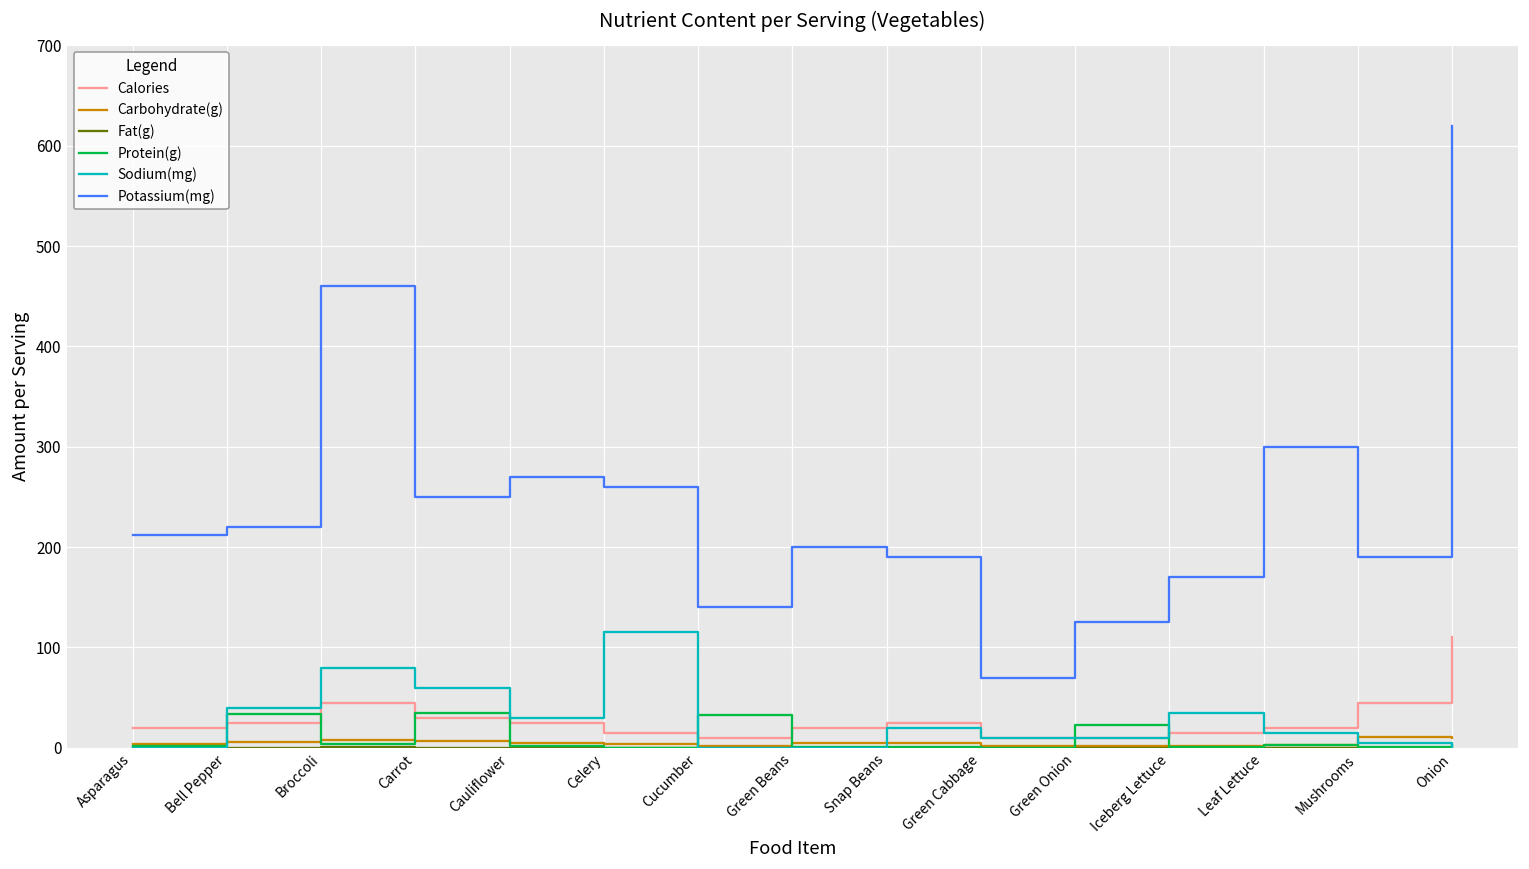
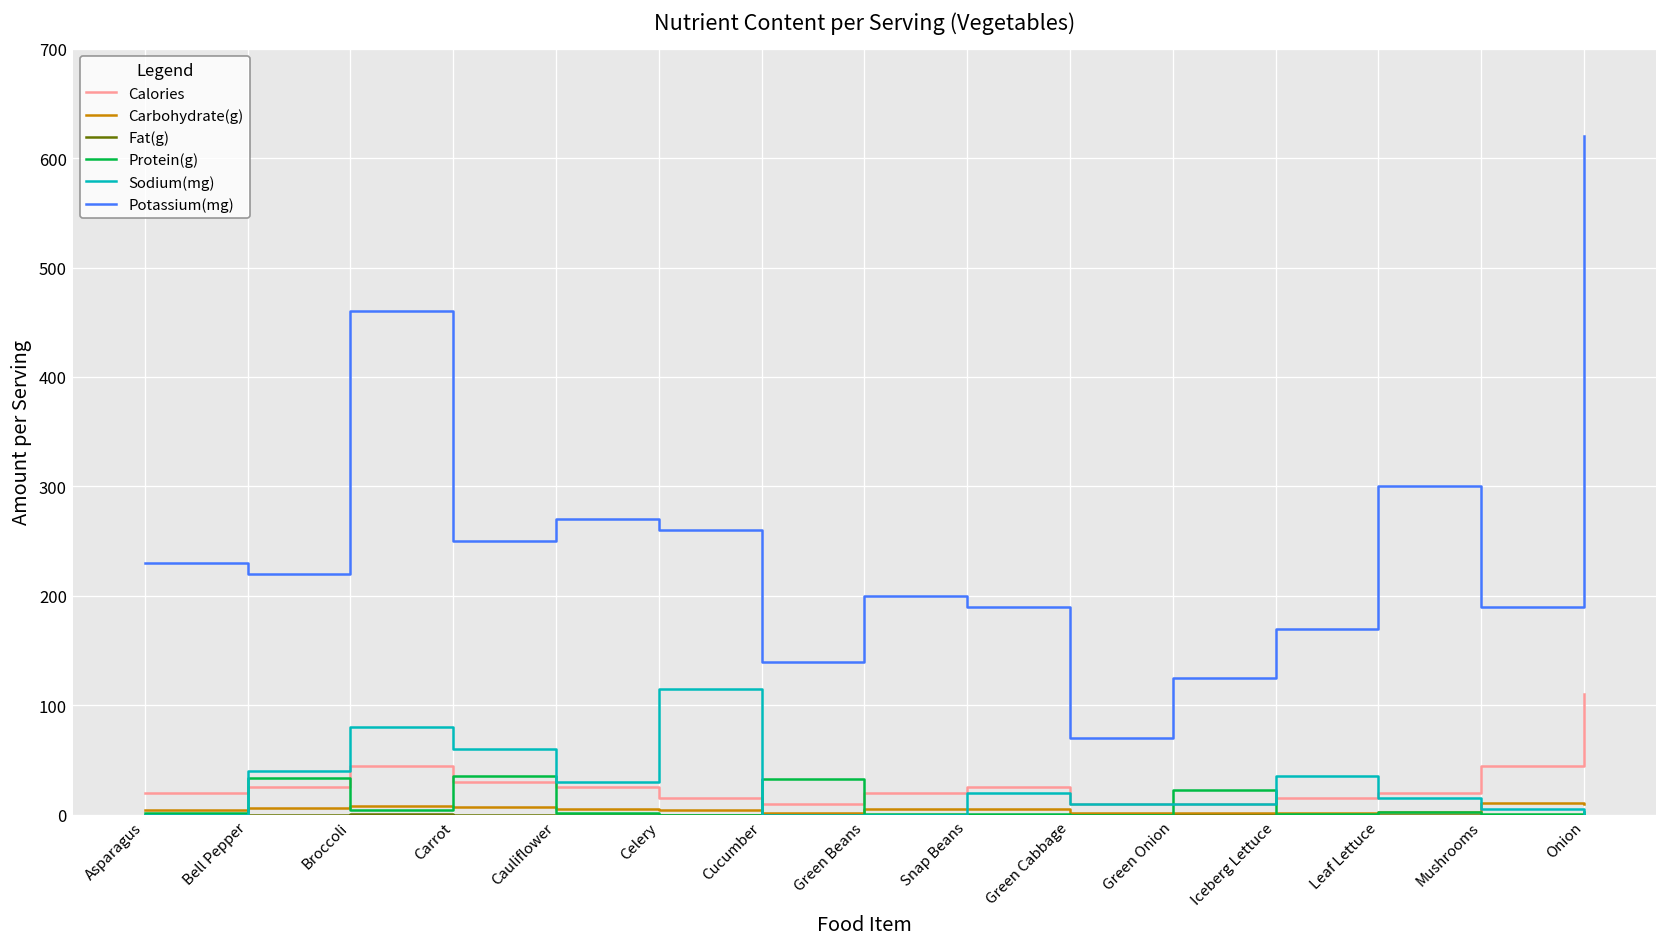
  {
    "Calories": {
      "Asparagus": 20,
      "Bell Pepper": 30,
      "Broccoli": 50,
      "Carrot": 30,
      "Cauliflower": 30,
      "Celery": 20,
      "Cucumber": 10,
      "Green Beans": 20,
      "Snap Beans": 30,
      "Iceberg Lettuce": 20,
      "Leaf Lettuce": 20,
      "Mushrooms": 50,
      "Onion": 110
    },
    "Carbohydrate(g)": {
      "Bell Pepper": 10,
      "Broccoli": 10,
      "Carrot": 10,
      "Cauliflower": 10,
      "Celery": 0,
      "Green Beans": 10,
      "Snap Beans": 10,
      "Mushrooms": 10,
      "Onion": 10
    },
    "Fat(g)": {
      "Bell Pepper": 0,
      "Broccoli": 0,
      "Carrot": 0,
      "Leaf Lettuce": 0
    },
    "Protein(g)": {
      "Bell Pepper": 30,
      "Broccoli": 0,
      "Carrot": 40,
      "Cucumber": 30,
      "Green Onion": 20,
      "Onion": 0
    },
    "Sodium(mg)": {
      "Bell Pepper": 40,
      "Broccoli": 80,
      "Carrot": 60,
      "Cauliflower": 30,
      "Celery": 120,
      "Snap Beans": 20,
      "Iceberg Lettuce": 40,
      "Leaf Lettuce": 20,
      "Mushrooms": 10
    },
    "Potassium(mg)": {
-     "Asparagus": 210,
+     "Asparagus": 230,
      "Bell Pepper": 220,
      "Broccoli": 460,
      "Carrot": 250,
      "Cauliflower": 270,
      "Celery": 260,
      "Cucumber": 140,
      "Green Beans": 200,
      "Snap Beans": 190,
      "Green Cabbage": 70,
      "Green Onion": 130,
      "Iceberg Lettuce": 170,
      "Leaf Lettuce": 300,
      "Mushrooms": 190,
      "Onion": 620
    }
  }
